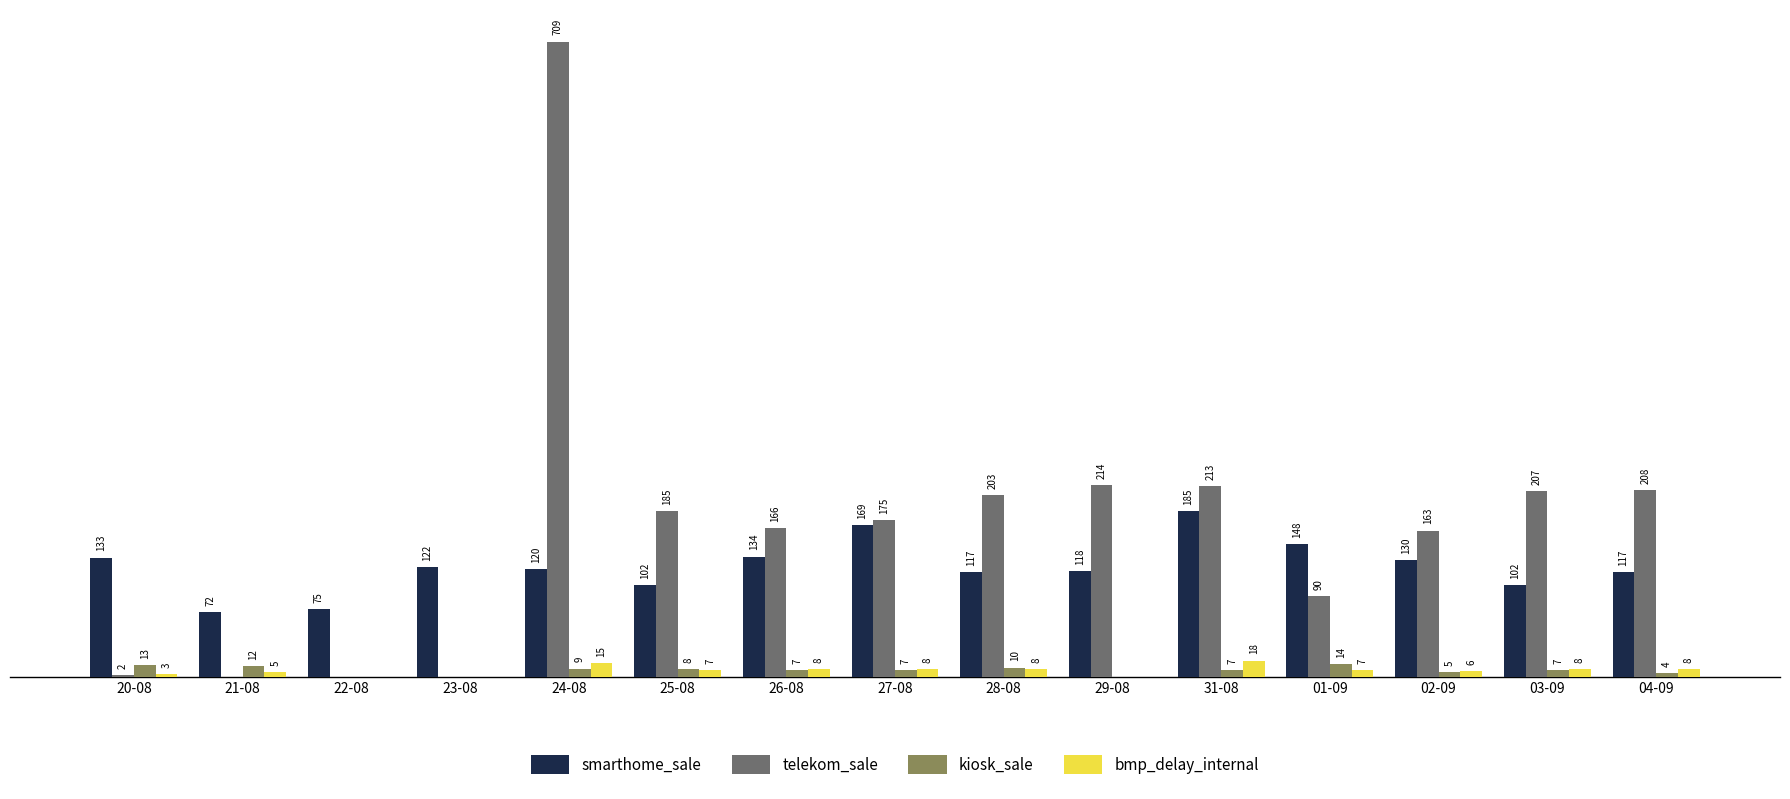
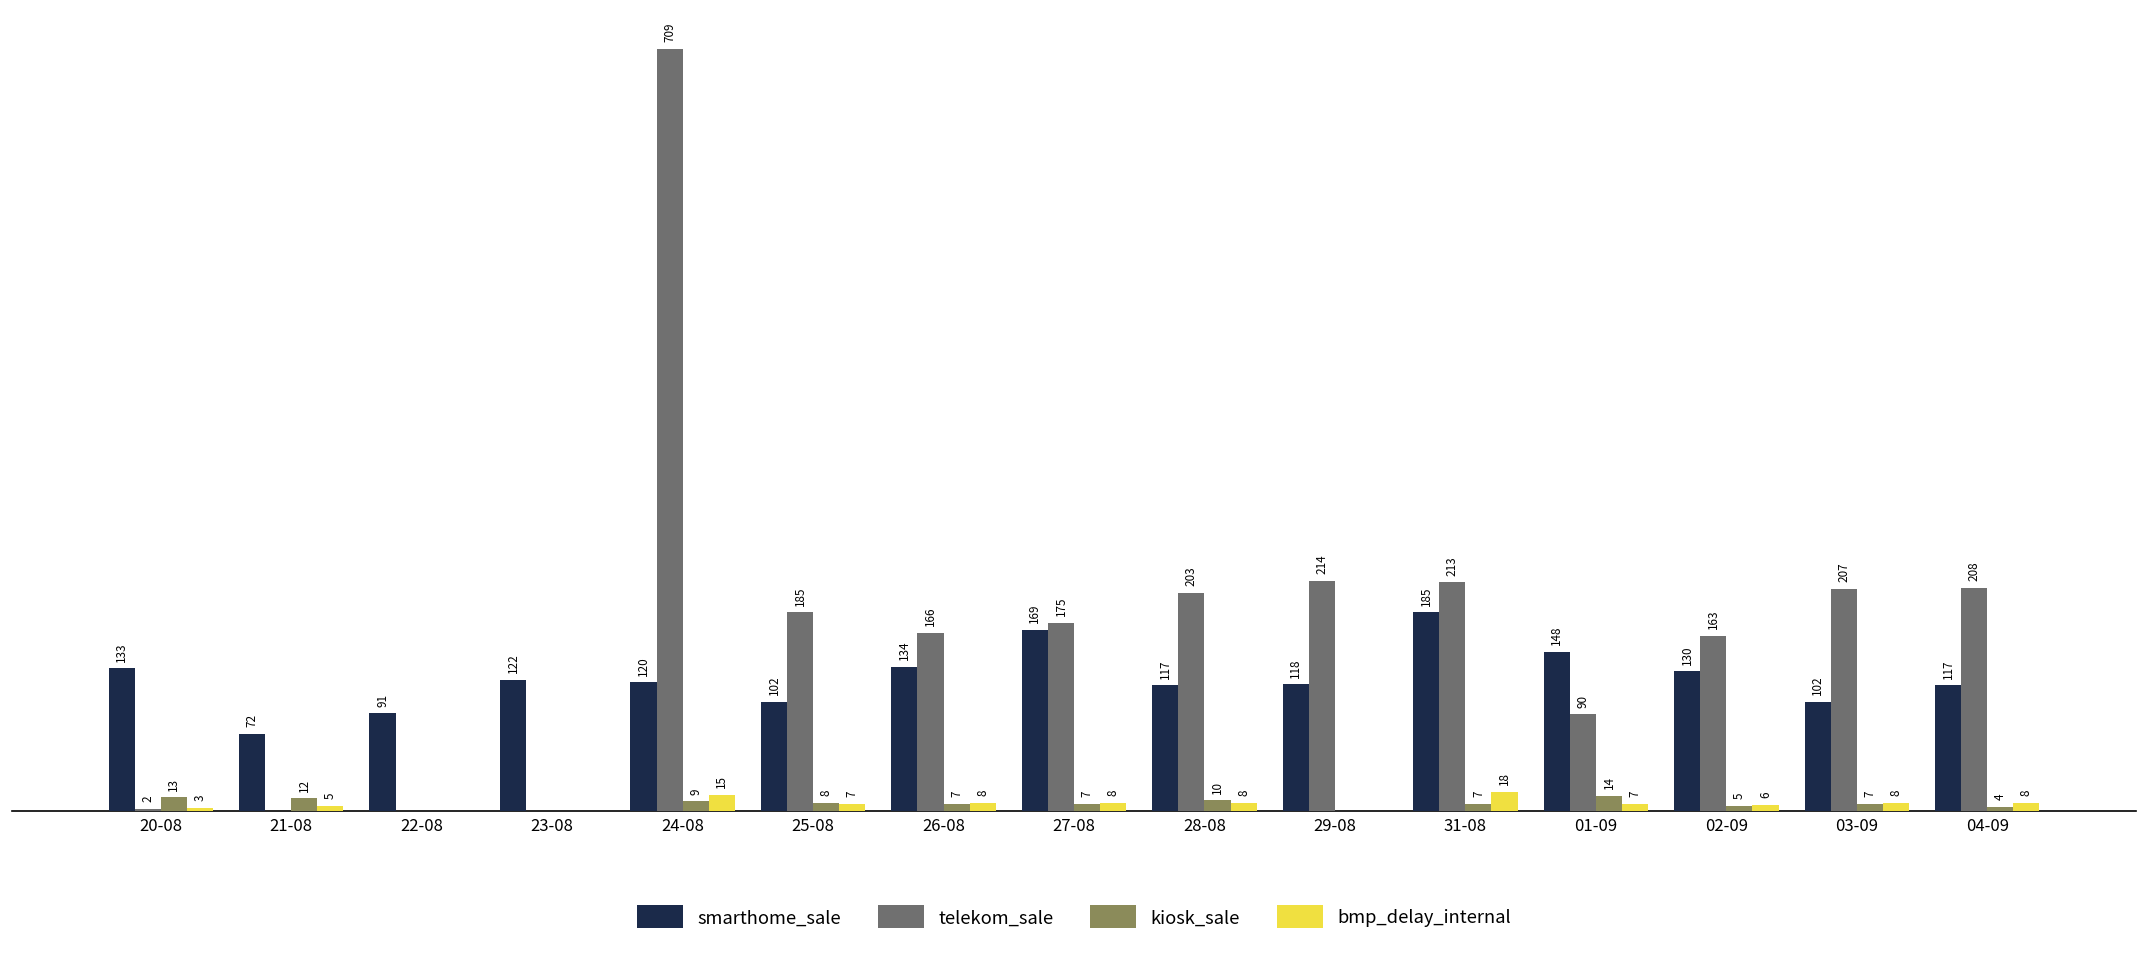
  {
    "smarthome_sale": {
      "20-08": 133,
      "21-08": 72,
-     "22-08": 75,
+     "22-08": 91,
      "23-08": 122,
      "24-08": 120,
      "25-08": 102,
      "26-08": 134,
      "27-08": 169,
      "28-08": 117,
      "29-08": 118,
      "31-08": 185,
      "01-09": 148,
      "02-09": 130,
      "03-09": 102,
      "04-09": 117
    },
    "bmp_delay_internal": {
      "20-08": 3,
      "21-08": 5,
      "24-08": 15,
      "25-08": 7,
      "26-08": 8,
      "27-08": 8,
      "28-08": 8,
      "31-08": 18,
      "01-09": 7,
      "02-09": 6,
      "03-09": 8,
      "04-09": 8
    }
  }
